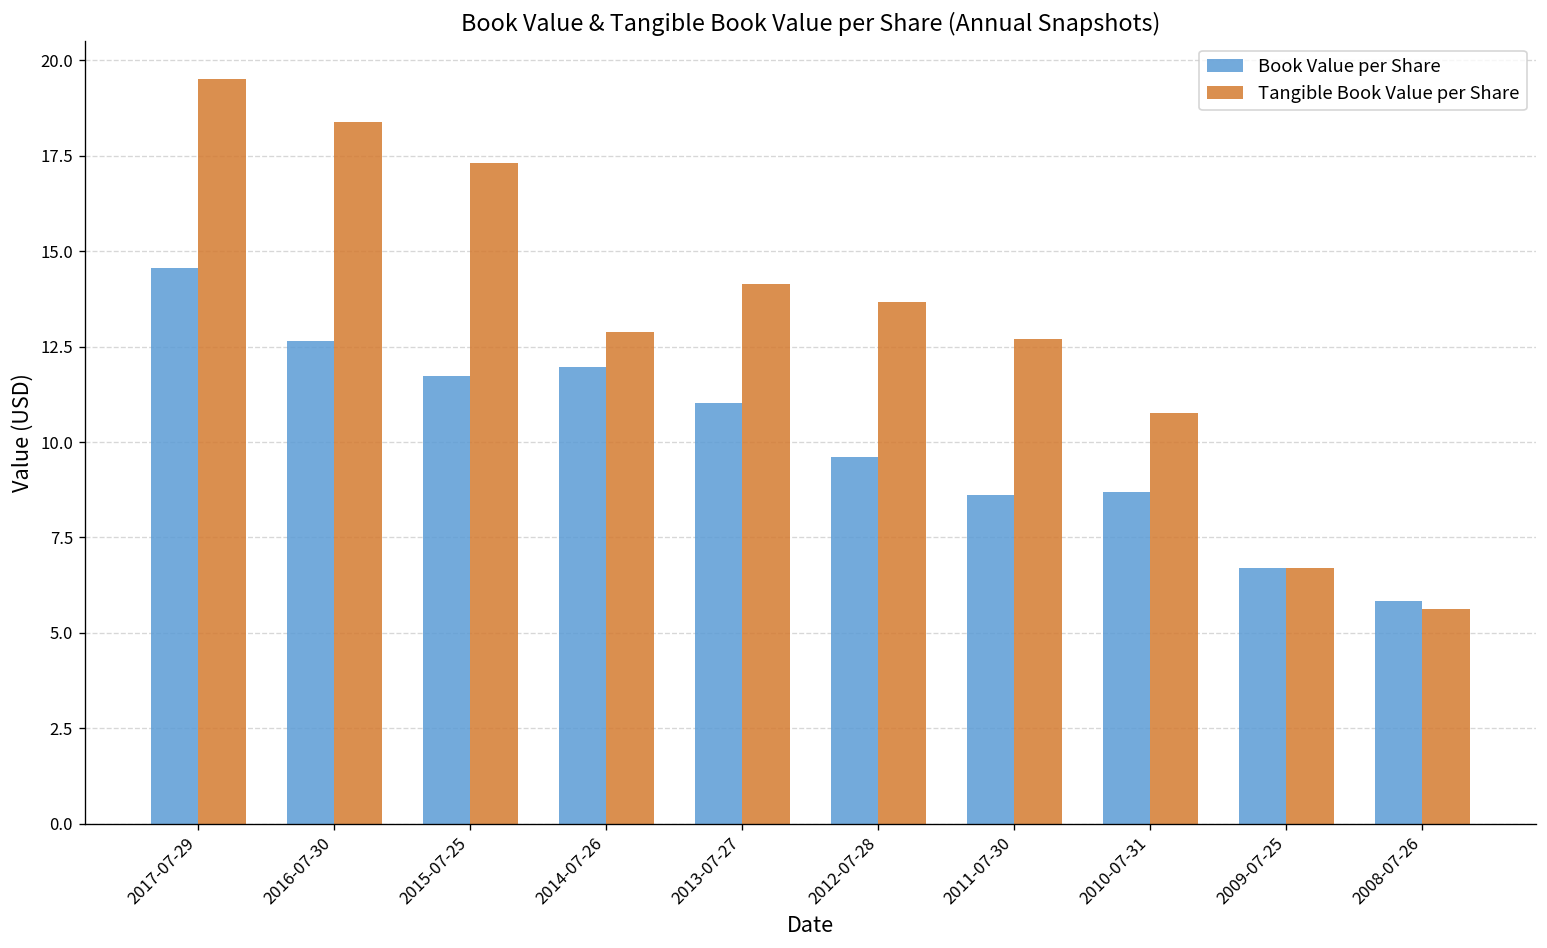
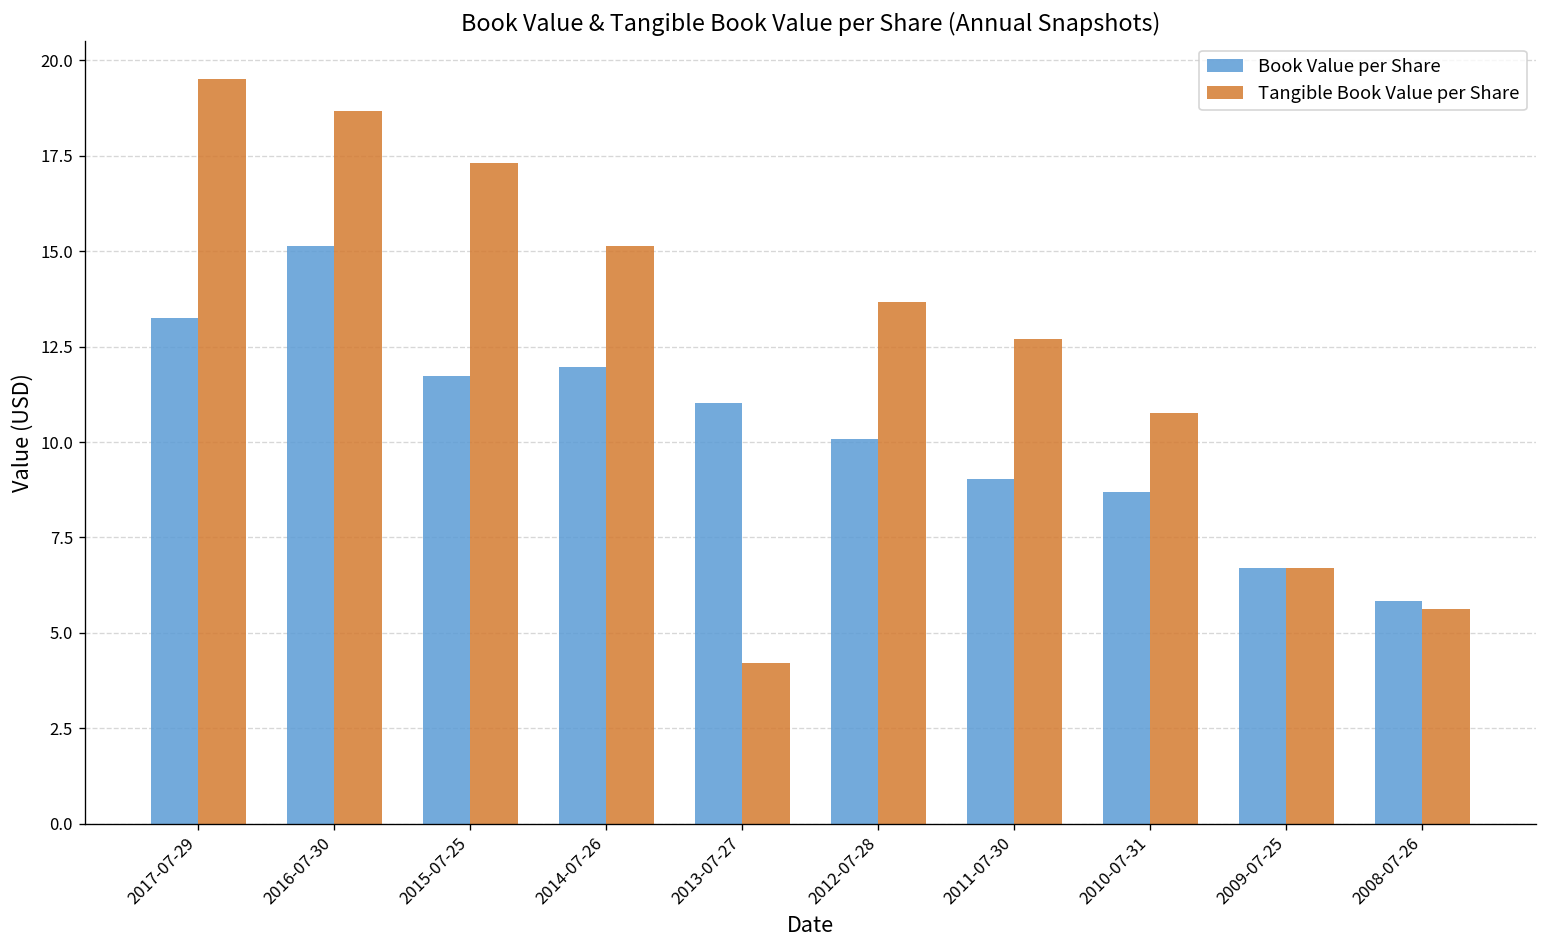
  {
    "Book Value per Share": {
-     "2017-07-29": 14.6,
-     "2016-07-30": 12.6,
+     "2017-07-29": 13.2,
+     "2016-07-30": 15.1,
      "2015-07-25": 11.7,
      "2014-07-26": 12.0,
      "2013-07-27": 11.0,
-     "2012-07-28": 9.6,
-     "2011-07-30": 8.6,
+     "2012-07-28": 10.1,
+     "2011-07-30": 9.0,
      "2010-07-31": 8.7,
      "2009-07-25": 6.7,
      "2008-07-26": 5.8
    },
    "Tangible Book Value per Share": {
      "2017-07-29": 19.5,
-     "2016-07-30": 18.4,
+     "2016-07-30": 18.7,
      "2015-07-25": 17.3,
-     "2014-07-26": 12.9,
-     "2013-07-27": 14.1,
+     "2014-07-26": 15.1,
+     "2013-07-27": 4.2,
      "2012-07-28": 13.7,
      "2011-07-30": 12.7,
      "2010-07-31": 10.8,
      "2009-07-25": 6.7,
      "2008-07-26": 5.6
    }
  }
